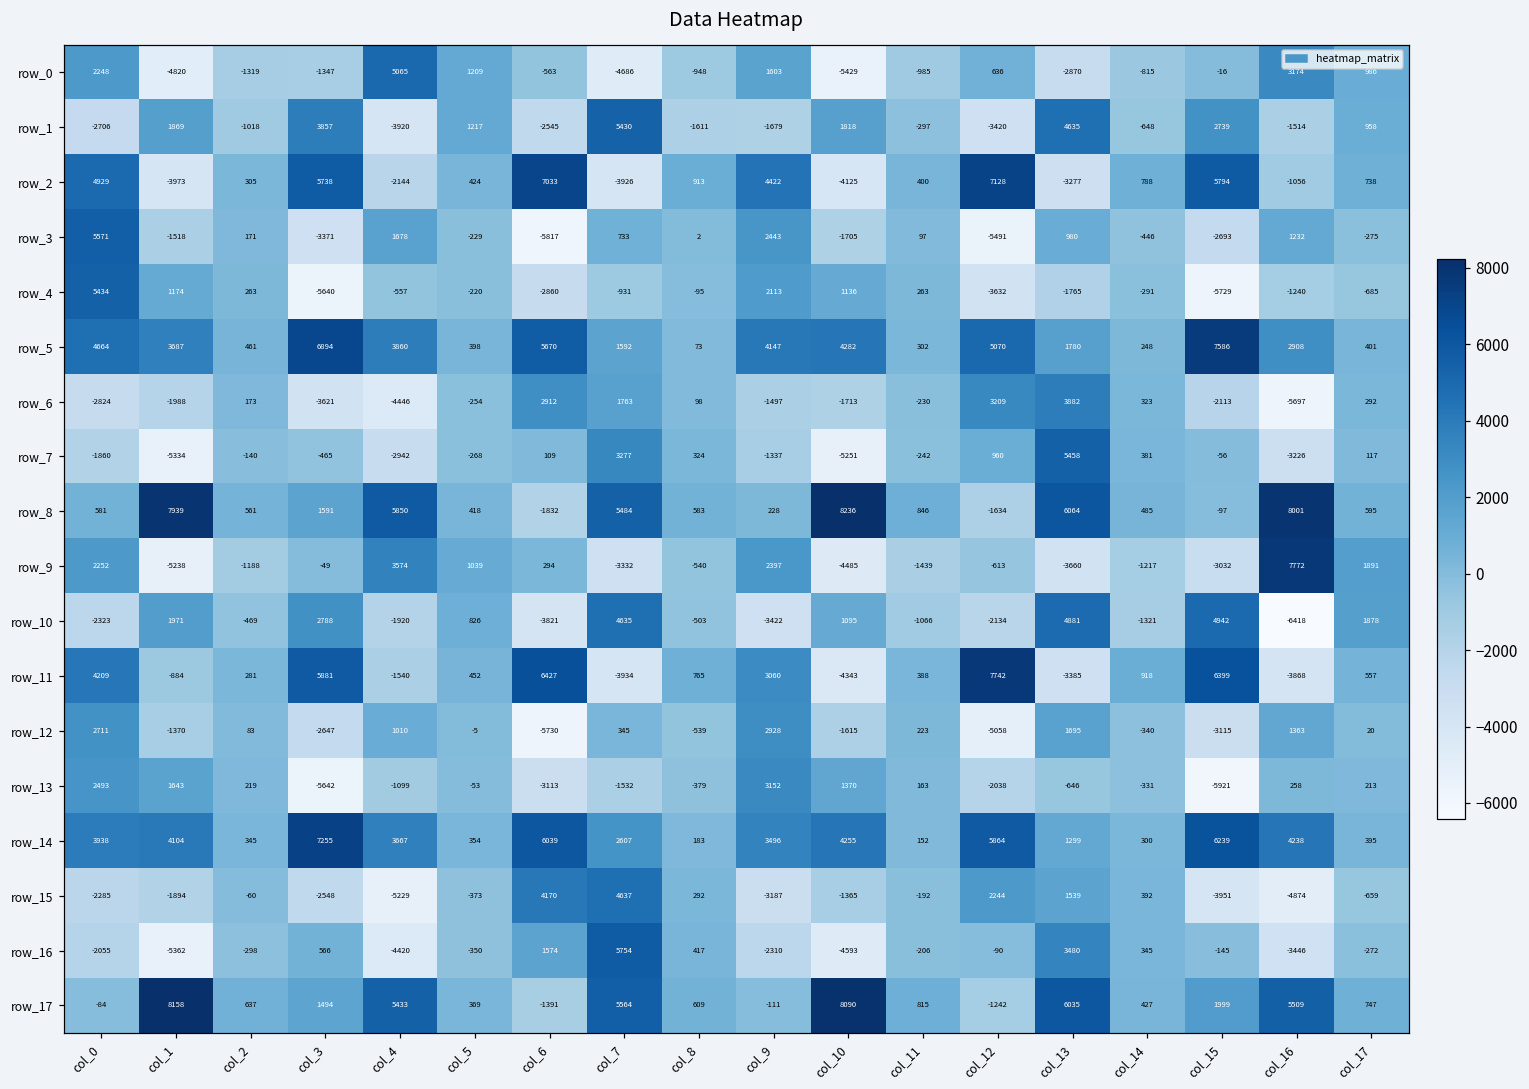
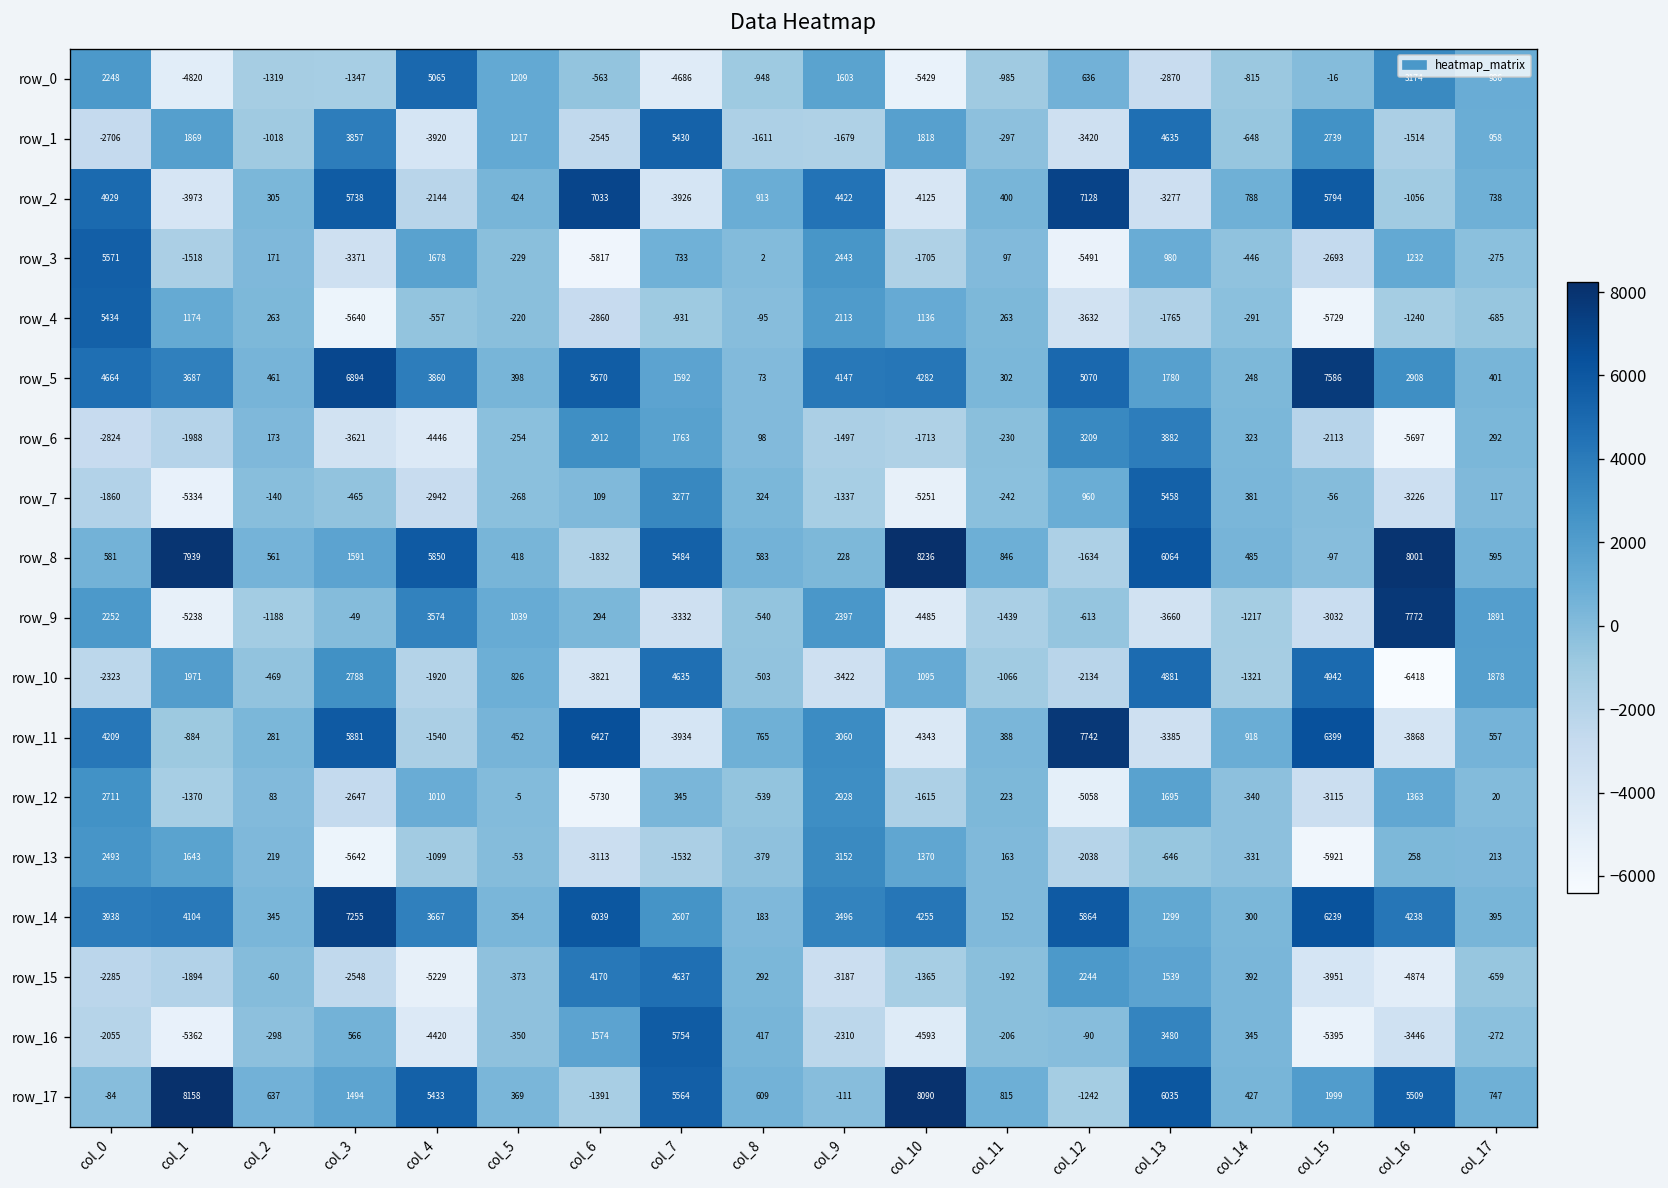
  {
    "row_16": {
      "col_0": -2055,
      "col_1": -5362,
      "col_2": -298,
      "col_3": 566,
      "col_4": -4420,
      "col_5": -350,
      "col_6": 1574,
      "col_7": 5754,
      "col_8": 417,
      "col_9": -2310,
      "col_10": -4593,
      "col_11": -206,
      "col_12": -90,
      "col_13": 3480,
      "col_14": 345,
-     "col_15": -145,
+     "col_15": -5395,
      "col_16": -3446,
      "col_17": -272
    }
  }
